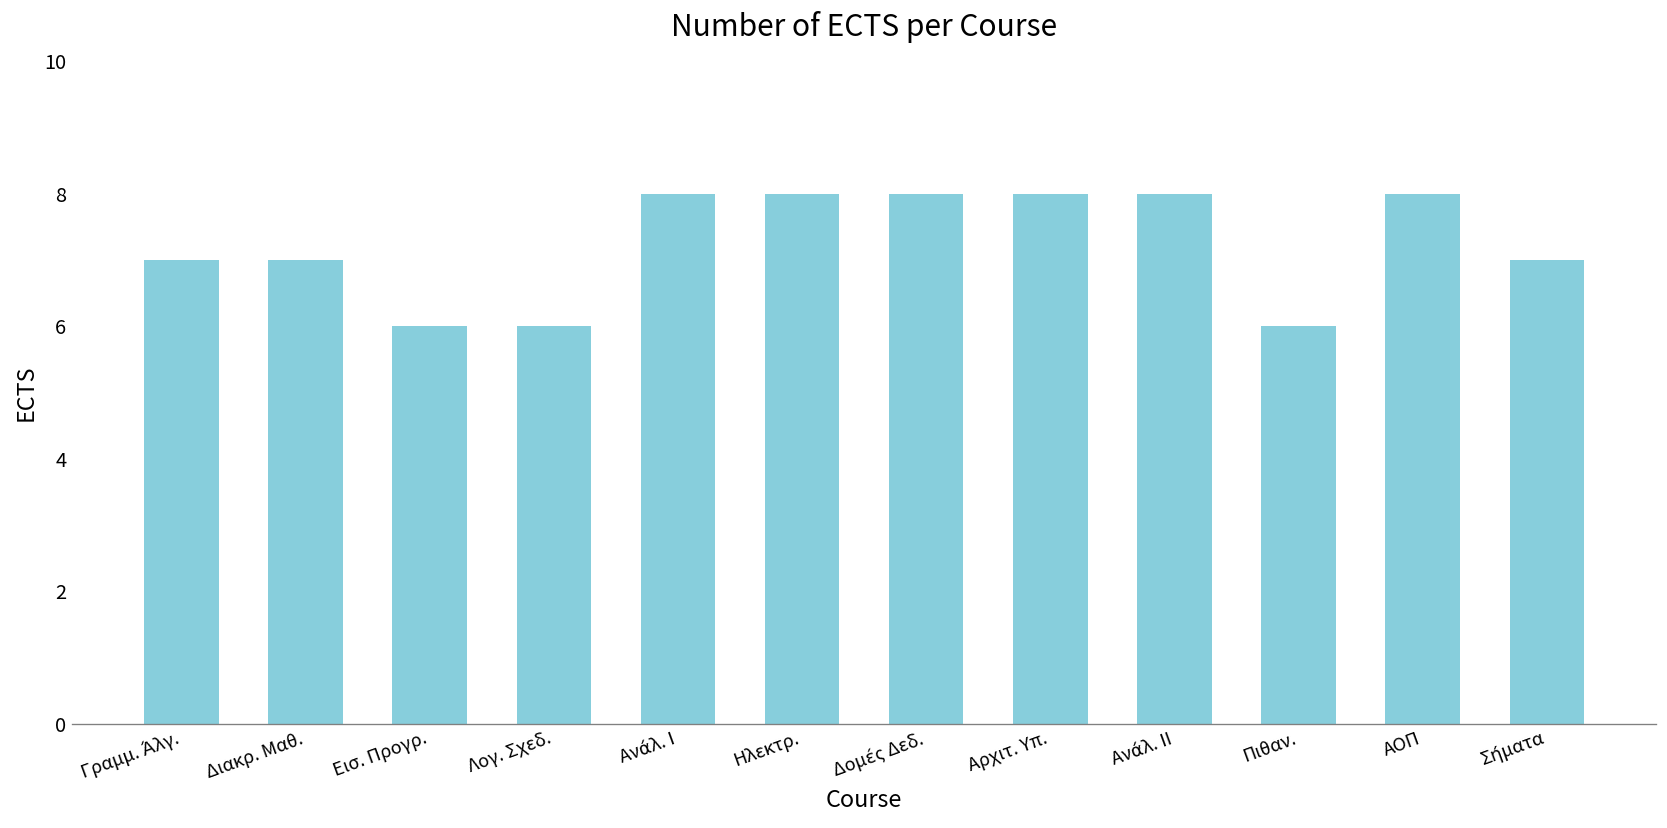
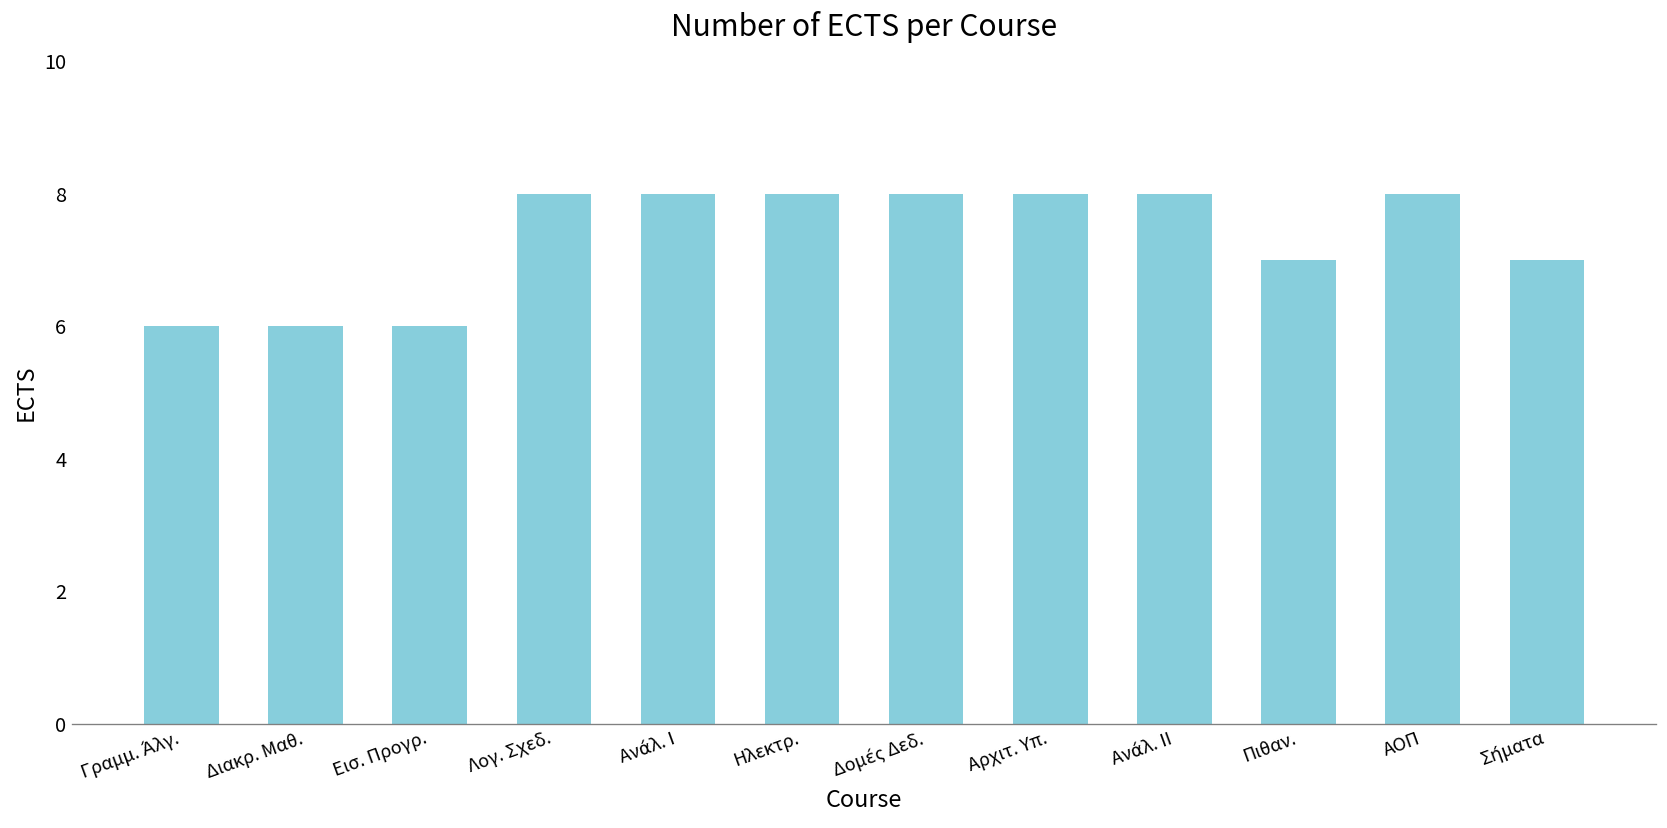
  {
-   "Γραμμ. Άλγ.": 7,
-   "Διακρ. Μαθ.": 7,
+   "Γραμμ. Άλγ.": 6,
+   "Διακρ. Μαθ.": 6,
    "Εισ. Προγρ.": 6,
-   "Λογ. Σχεδ.": 6,
+   "Λογ. Σχεδ.": 8,
    "Ανάλ. Ι": 8,
    "Ηλεκτρ.": 8,
    "Δομές Δεδ.": 8,
    "Αρχιτ. Υπ.": 8,
    "Ανάλ. ΙΙ": 8,
-   "Πιθαν.": 6,
+   "Πιθαν.": 7,
    "ΑΟΠ": 8,
    "Σήματα": 7
  }
